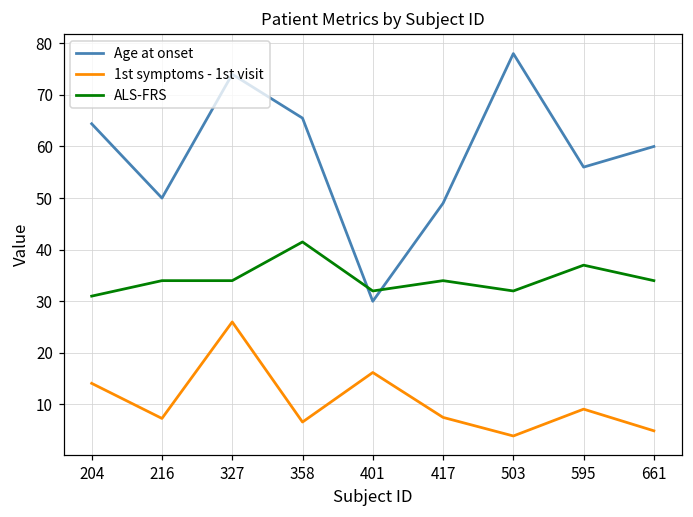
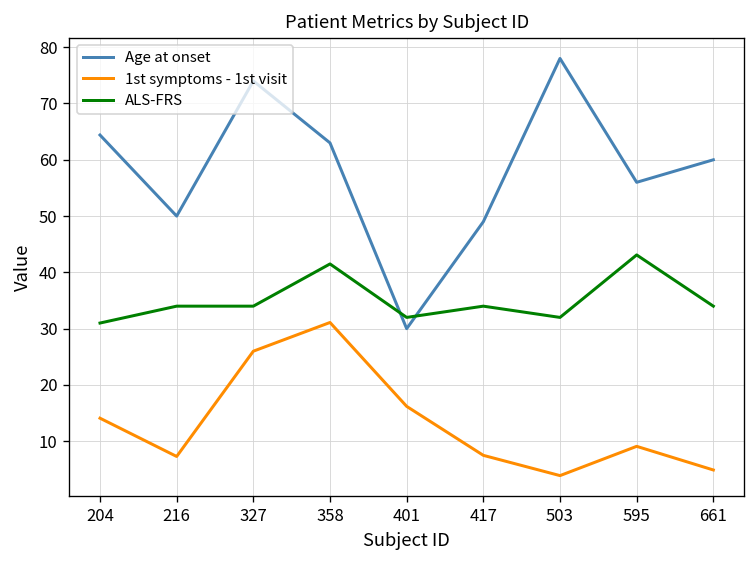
  {
    "Age at onset": {
      "204": 64,
      "216": 50,
-     "358": 66,
+     "358": 63,
      "401": 30,
      "417": 49,
      "503": 78,
      "595": 56,
      "661": 60
    },
    "1st symptoms - 1st visit": {
      "204": 14,
      "216": 7,
      "327": 26,
-     "358": 7,
+     "358": 31,
      "401": 16,
      "417": 8,
      "503": 4,
      "595": 9,
      "661": 5
    },
    "ALS-FRS": {
      "204": 31,
      "216": 34,
      "327": 34,
      "358": 42,
      "401": 32,
      "417": 34,
      "503": 32,
-     "595": 37,
+     "595": 43,
      "661": 34
    }
  }
